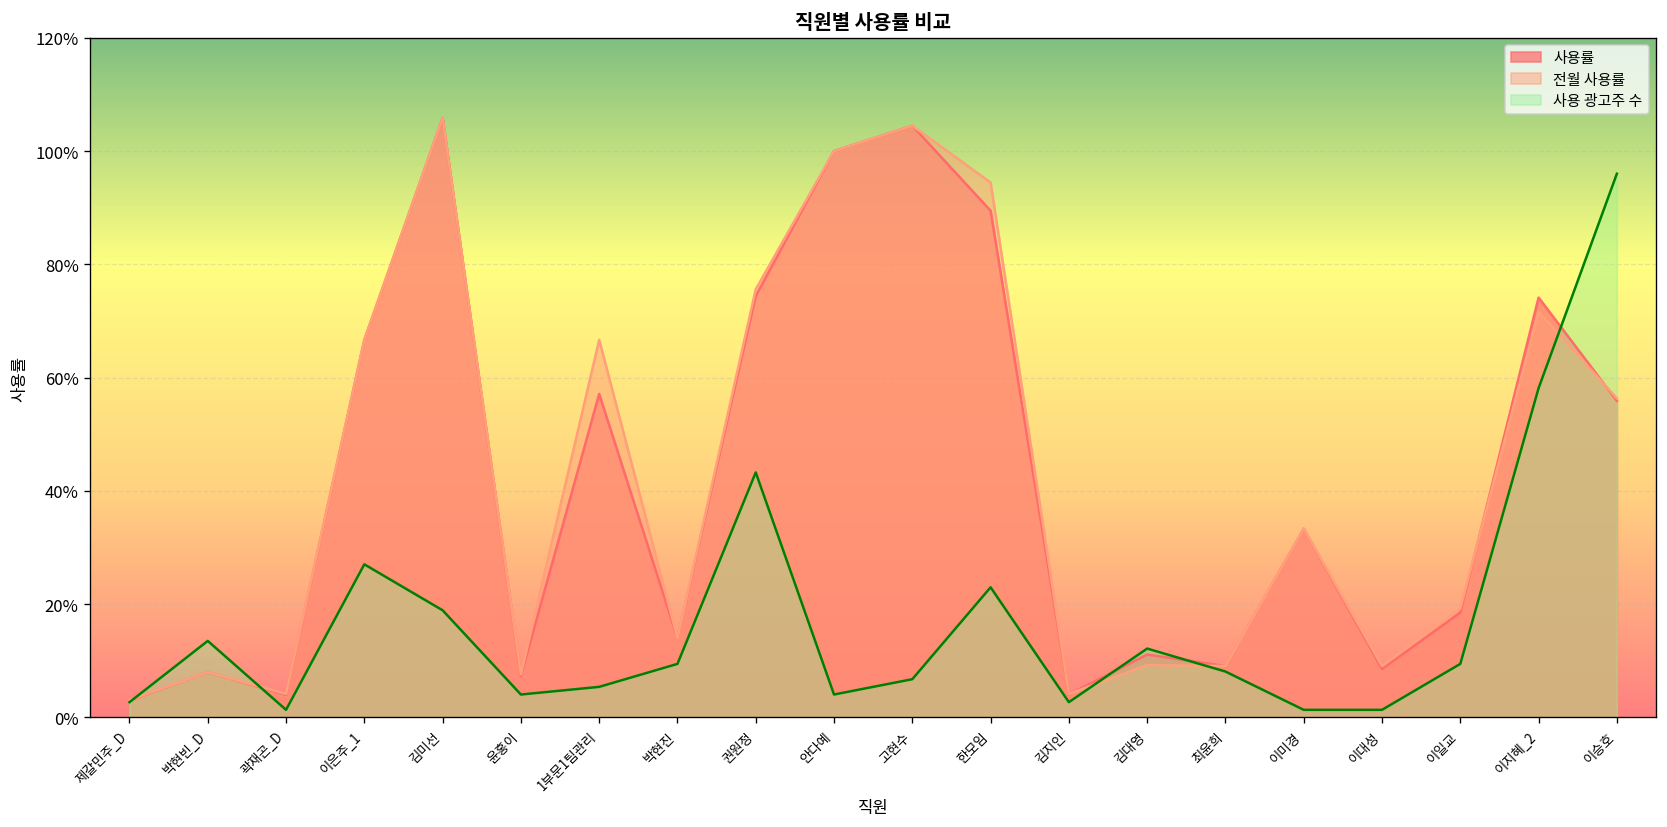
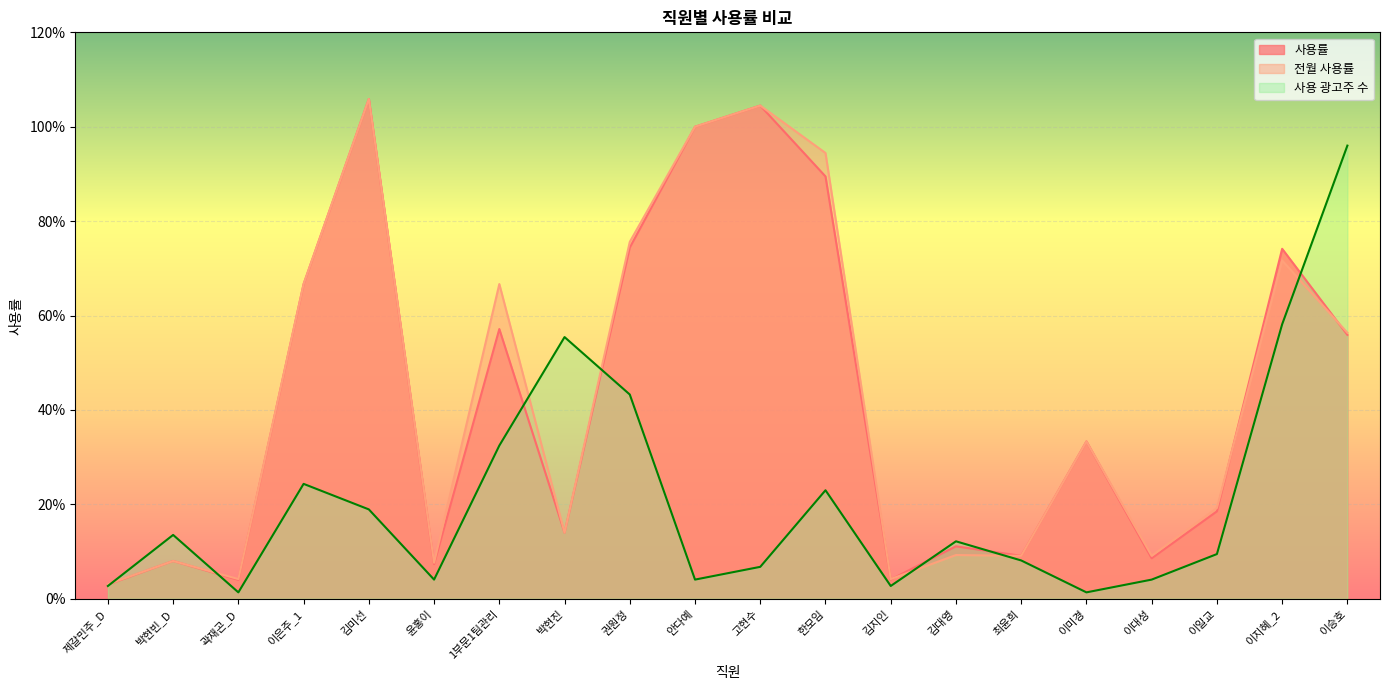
  {
    "사용 광고주 수": {
      "박현빈_D": "14%",
      "곽재곤_D": "1%",
-     "이은주_1": "27%",
+     "이은주_1": "24%",
      "김미선": "19%",
      "윤홍이": "4%",
-     "1부문1팀관리": "5%",
-     "박현진": "9%",
+     "1부문1팀관리": "32%",
+     "박현진": "55%",
      "권원정": "43%",
      "안다예": "4%",
      "고현수": "7%",
      "한모임": "23%",
      "김지인": "3%",
      "김대영": "12%",
      "최윤희": "8%",
      "이미경": "1%",
-     "이대성": "1%",
+     "이대성": "4%",
      "이일교": "9%",
      "이지혜_2": "58%",
      "이승호": "96%"
    }
  }
